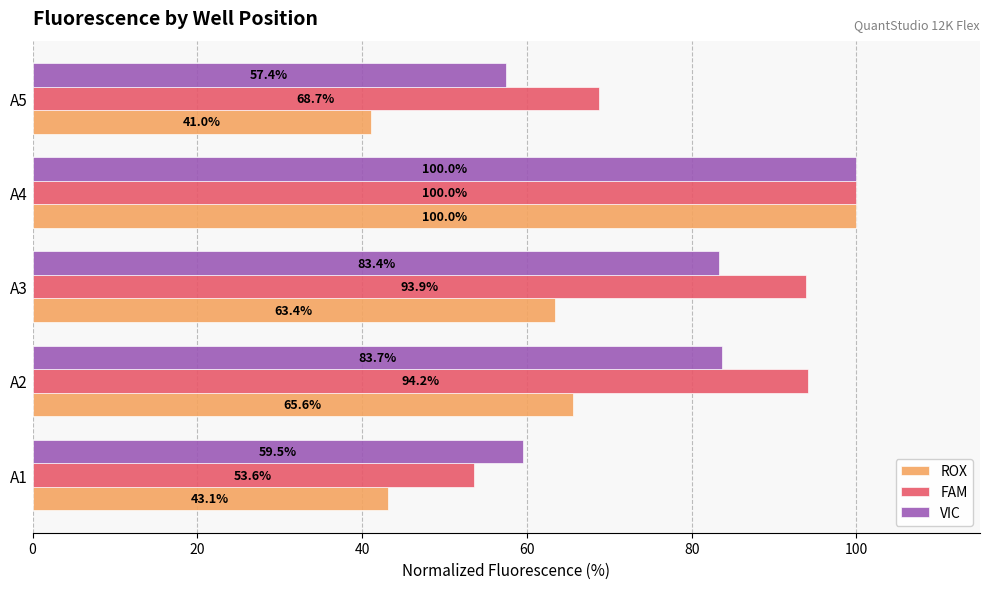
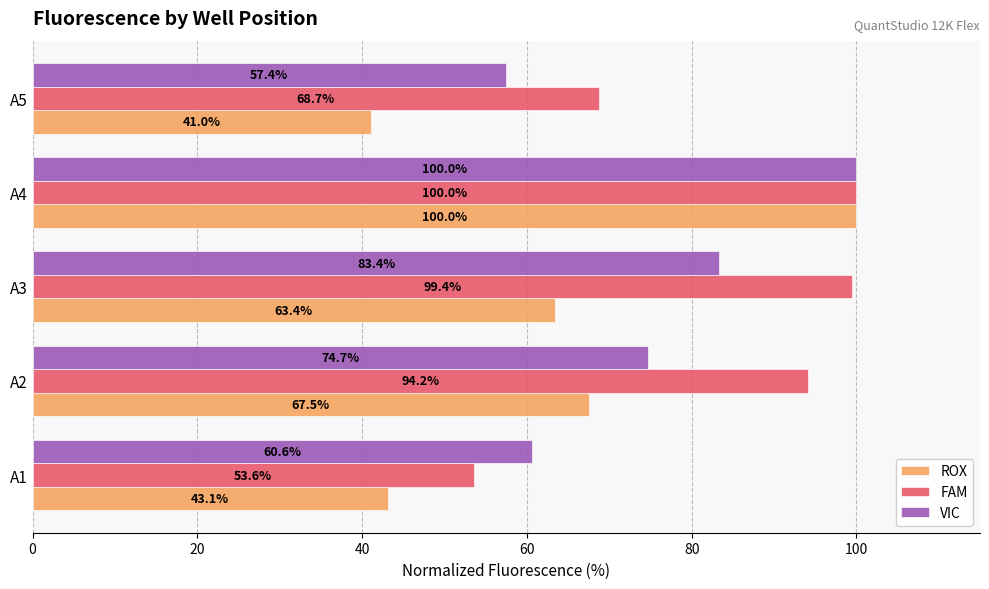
  {
    "ROX": {
      "A5": "41.0%",
      "A4": "100.0%",
      "A3": "63.4%",
-     "A2": "65.6%",
+     "A2": "67.5%",
      "A1": "43.1%"
    },
    "FAM": {
      "A5": "68.7%",
      "A4": "100.0%",
-     "A3": "93.9%",
+     "A3": "99.4%",
      "A2": "94.2%",
      "A1": "53.6%"
    },
    "VIC": {
      "A5": "57.4%",
      "A4": "100.0%",
      "A3": "83.4%",
-     "A2": "83.7%",
-     "A1": "59.5%"
+     "A2": "74.7%",
+     "A1": "60.6%"
    }
  }
